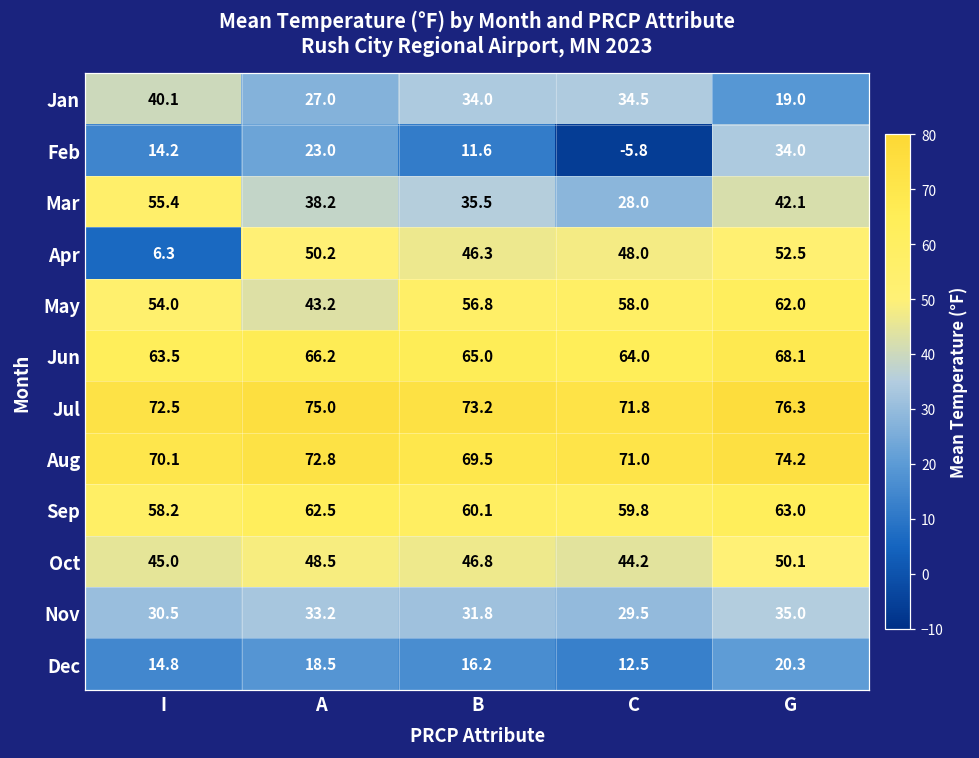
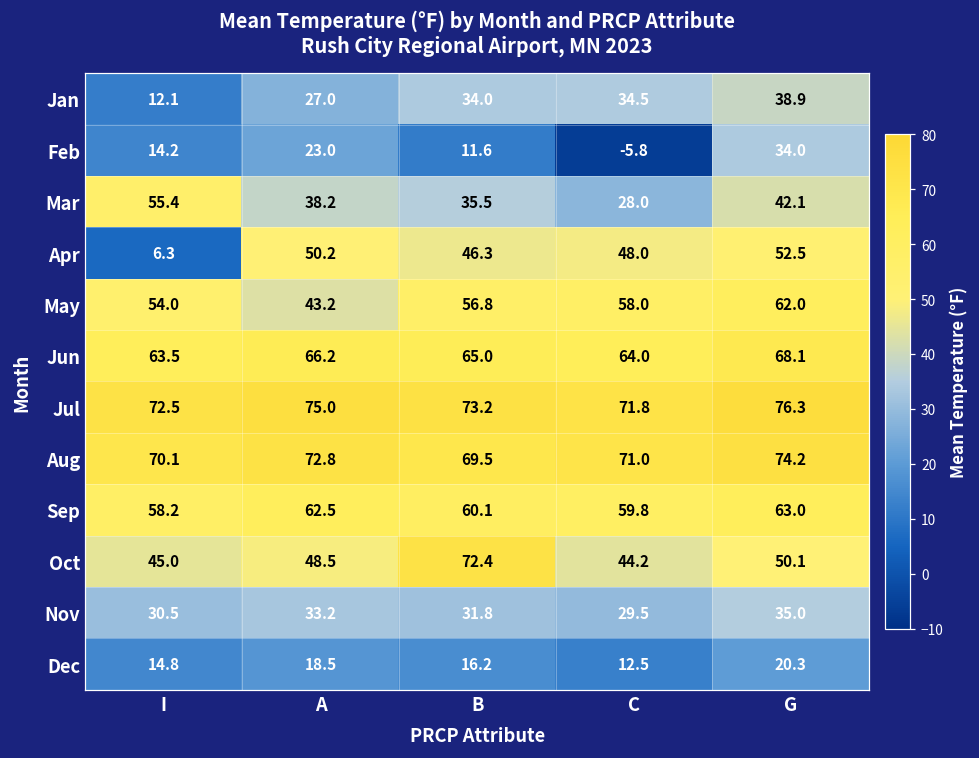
  {
    "Jan": {
-     "I": 40.1,
+     "I": 12.1,
      "A": 27.0,
      "B": 34.0,
      "C": 34.5,
-     "G": 19.0
+     "G": 38.9
    },
    "Feb": {
      "I": 14.2,
      "A": 23.0,
      "B": 11.6,
      "C": -5.8,
      "G": 34.0
    },
    "Mar": {
      "I": 55.4,
      "A": 38.2,
      "B": 35.5,
      "C": 28.0,
      "G": 42.1
    },
    "Apr": {
      "I": 6.3,
      "A": 50.2,
      "B": 46.3,
      "C": 48.0,
      "G": 52.5
    },
    "May": {
      "I": 54.0,
      "A": 43.2,
      "B": 56.8,
      "C": 58.0,
      "G": 62.0
    },
    "Jun": {
      "I": 63.5,
      "A": 66.2,
      "B": 65.0,
      "C": 64.0,
      "G": 68.1
    },
    "Jul": {
      "I": 72.5,
      "A": 75.0,
      "B": 73.2,
      "C": 71.8,
      "G": 76.3
    },
    "Aug": {
      "I": 70.1,
      "A": 72.8,
      "B": 69.5,
      "C": 71.0,
      "G": 74.2
    },
    "Sep": {
      "I": 58.2,
      "A": 62.5,
      "B": 60.1,
      "C": 59.8,
      "G": 63.0
    },
    "Oct": {
      "I": 45.0,
      "A": 48.5,
-     "B": 46.8,
+     "B": 72.4,
      "C": 44.2,
      "G": 50.1
    },
    "Nov": {
      "I": 30.5,
      "A": 33.2,
      "B": 31.8,
      "C": 29.5,
      "G": 35.0
    },
    "Dec": {
      "I": 14.8,
      "A": 18.5,
      "B": 16.2,
      "C": 12.5,
      "G": 20.3
    }
  }
